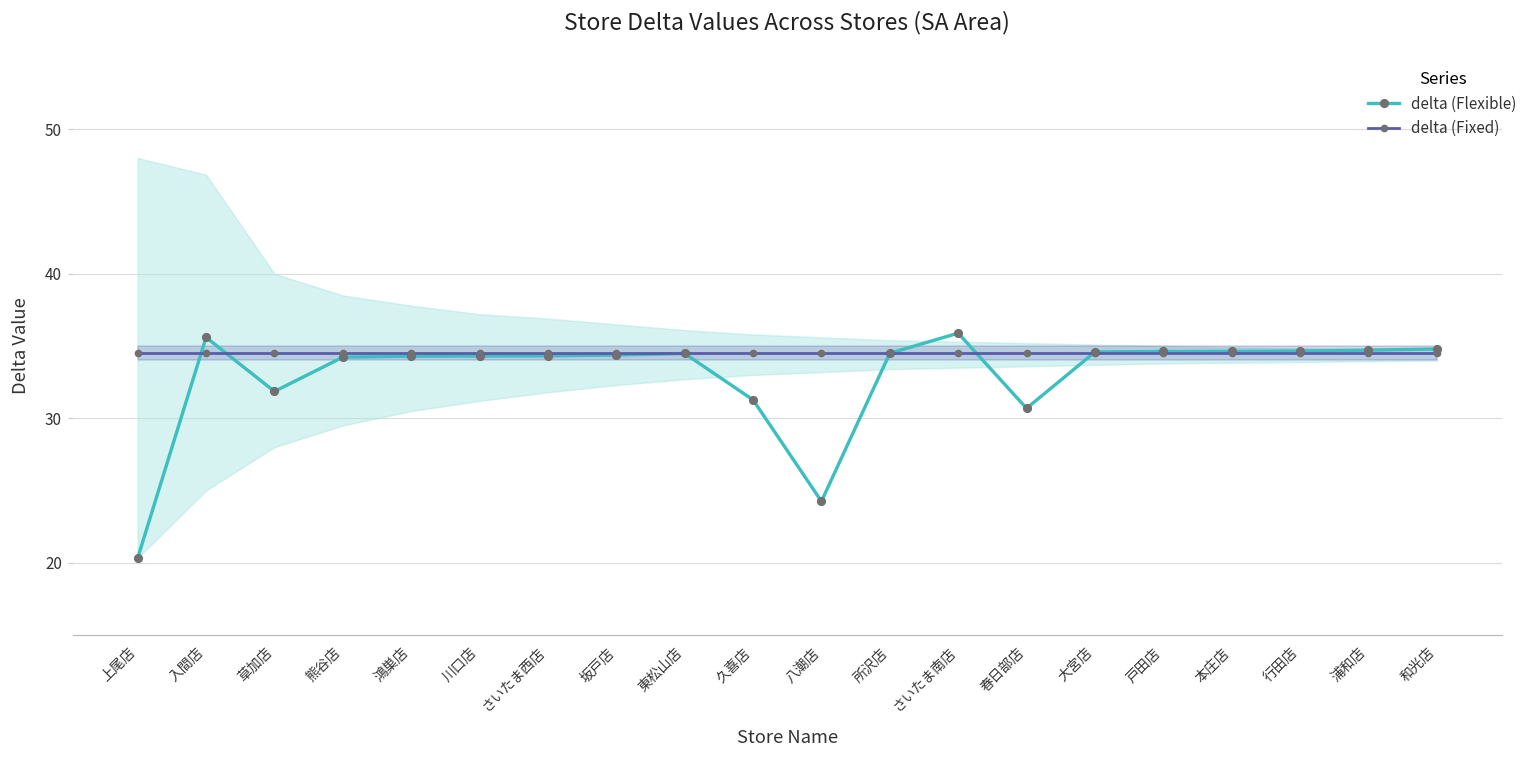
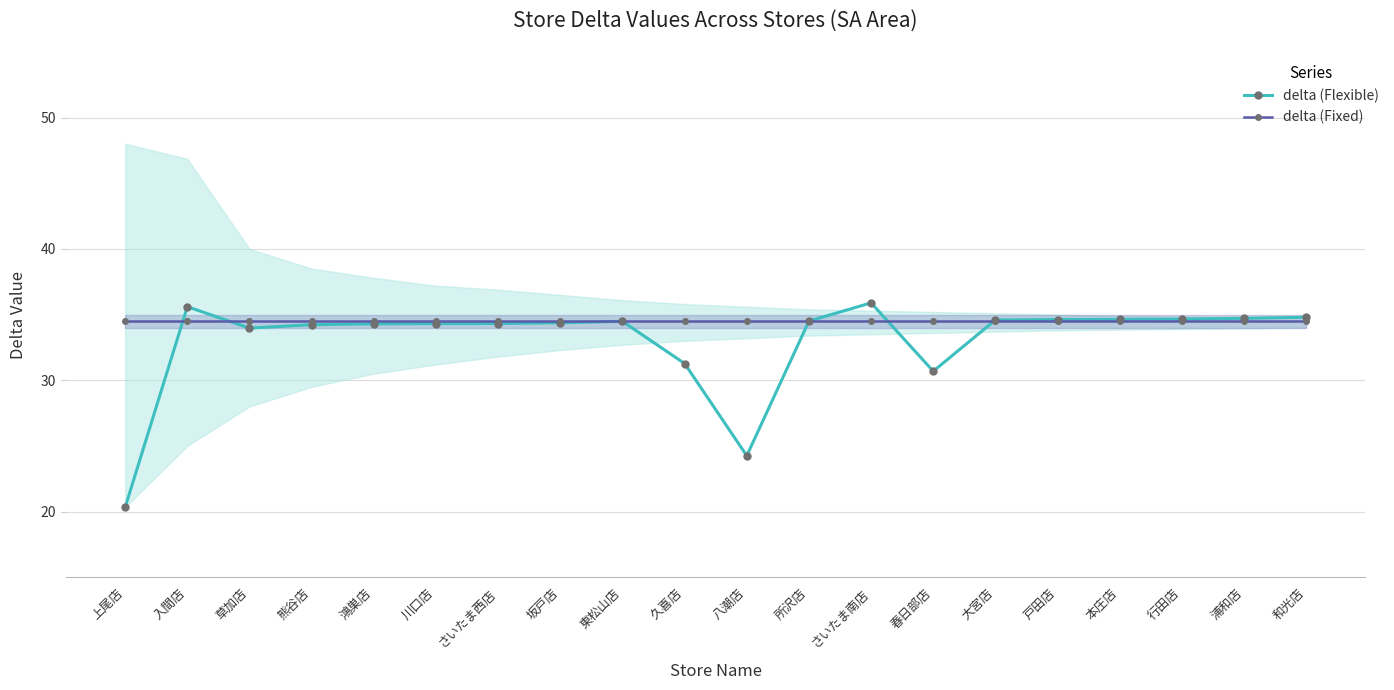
  {
    "delta (Flexible)": {
      "上尾店": 20.3,
      "入間店": 35.6,
-     "草加店": 31.9,
+     "草加店": 34.0,
      "熊谷店": 34.2,
      "鴻巣店": 34.3,
      "久喜店": 31.3,
      "八潮店": 24.2,
      "さいたま南店": 35.9,
      "春日部店": 30.7
    }
  }
